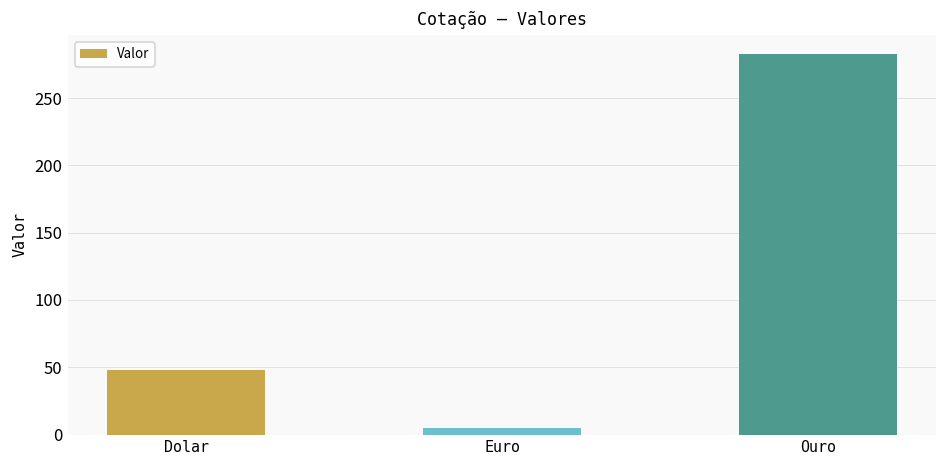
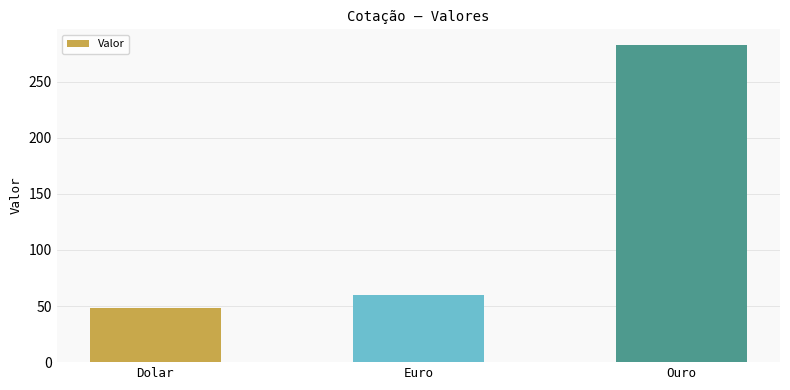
  {
    "Dolar": 48,
-   "Euro": 5,
+   "Euro": 59,
    "Ouro": 283
  }
